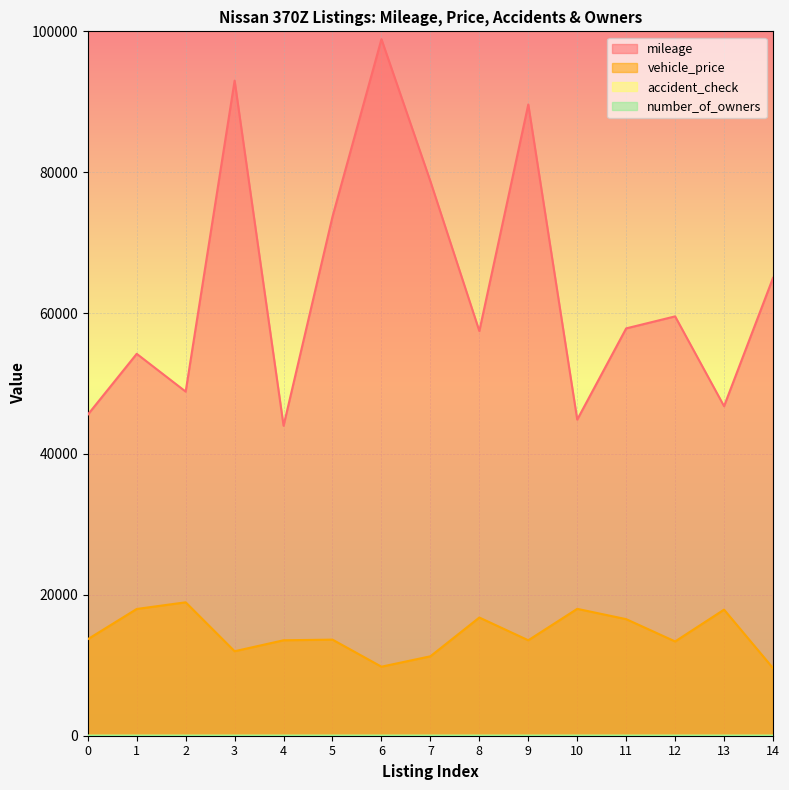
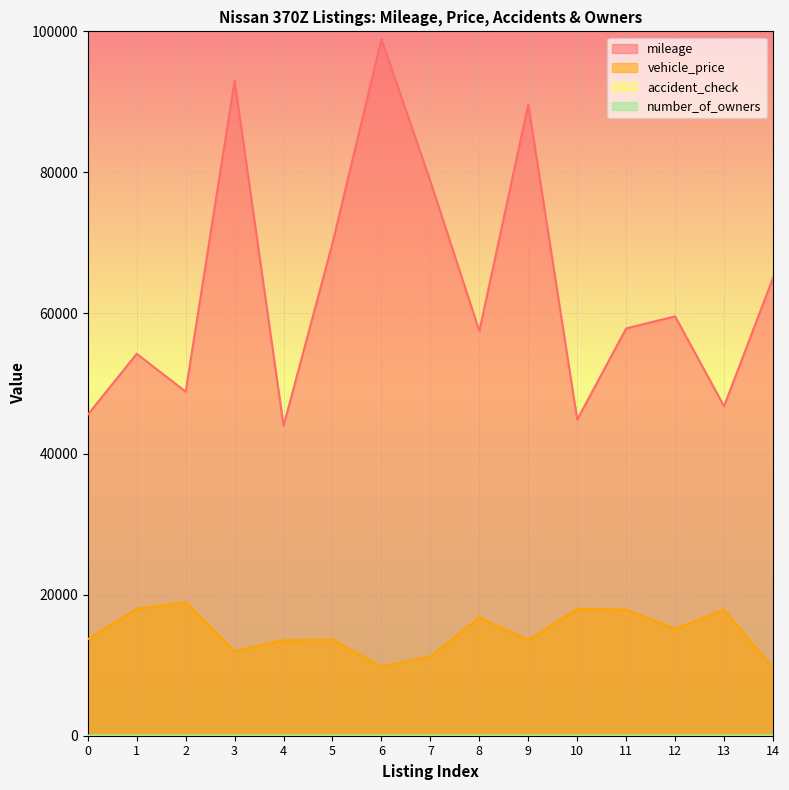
  {
    "mileage": {
      "0": 46000,
      "1": 54000,
      "2": 49000,
      "3": 93000,
      "4": 44000,
-     "5": 74000,
+     "5": 70000,
      "6": 99000,
      "7": 79000,
      "8": 57000,
      "9": 90000,
      "10": 45000,
      "11": 58000,
      "12": 60000,
      "13": 47000,
      "14": 65000
    },
    "vehicle_price": {
      "0": 14000,
      "1": 18000,
      "2": 19000,
      "3": 12000,
      "4": 14000,
      "5": 14000,
      "6": 10000,
      "7": 11000,
      "8": 17000,
      "9": 14000,
      "10": 18000,
-     "11": 17000,
-     "12": 13000,
+     "11": 18000,
+     "12": 15000,
      "13": 18000,
      "14": 10000
    },
    "number_of_owners": {
      "0": 0,
      "1": 0,
      "2": 0,
      "3": 0,
      "4": 0,
      "5": 0,
      "6": 0,
      "7": 0,
      "8": 0,
      "9": 0,
      "10": 0,
      "11": 0,
      "12": 0,
      "13": 0,
      "14": 0
    }
  }
